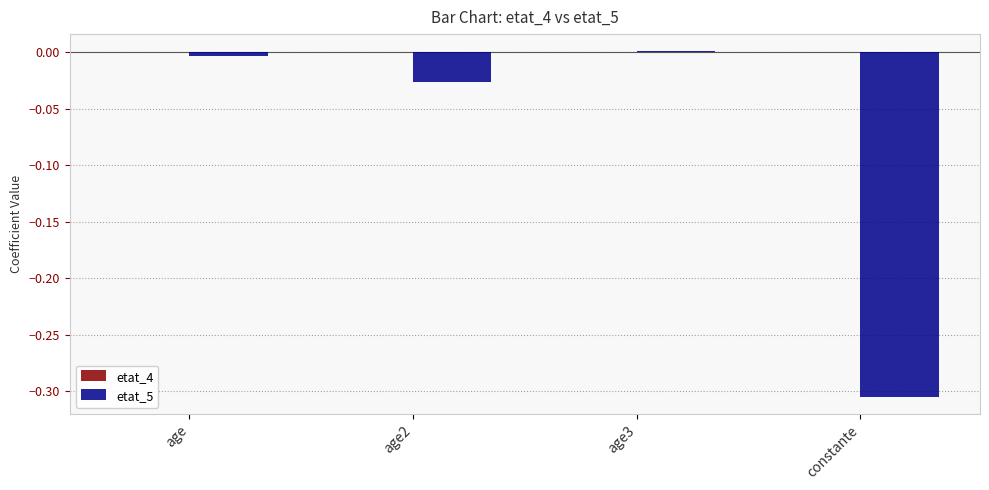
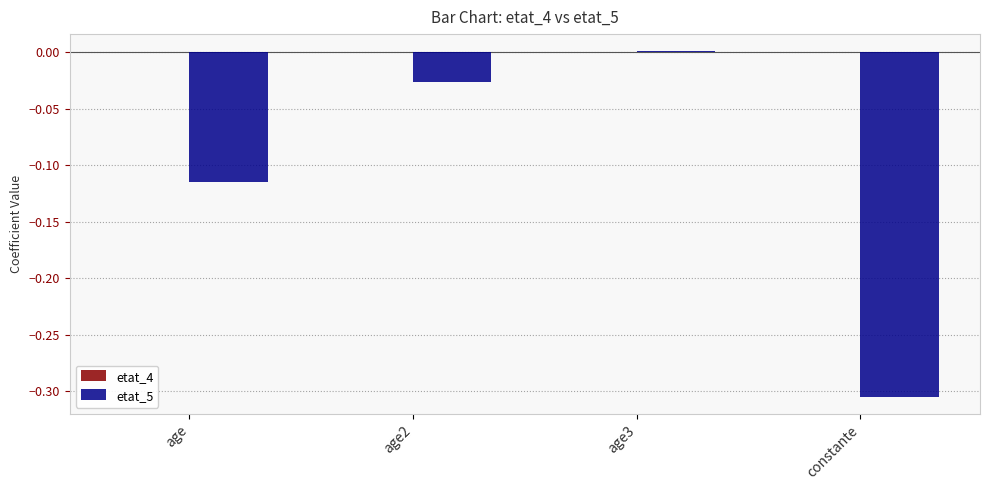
  {
    "etat_4": {
      "age": 0.000,
      "age2": 0.000,
      "age3": 0.000,
      "constante": 0.000
    },
    "etat_5": {
-     "age": -0.003,
+     "age": -0.115,
      "age2": -0.027,
      "constante": -0.305
    }
  }
